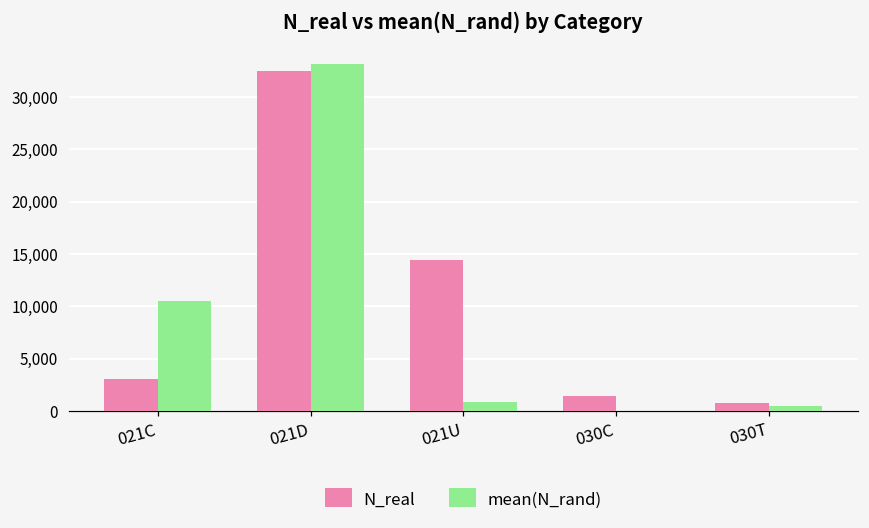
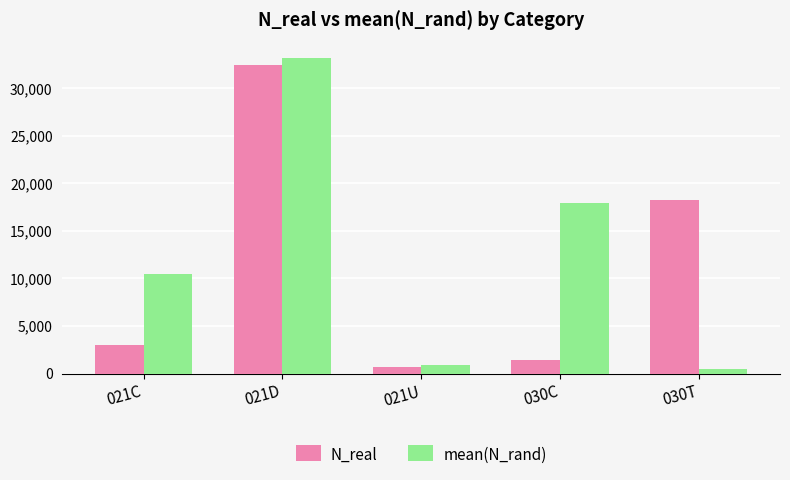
  {
    "N_real": {
      "021C": "3,000",
      "021D": "32,000",
-     "021U": "14,000",
+     "021U": "1,000",
      "030C": "1,000",
-     "030T": "1,000"
+     "030T": "18,000"
    },
    "mean(N_rand)": {
      "021C": "10,000",
      "021D": "33,000",
      "021U": "1,000",
-     "030C": "0",
+     "030C": "18,000",
      "030T": "0"
    }
  }
